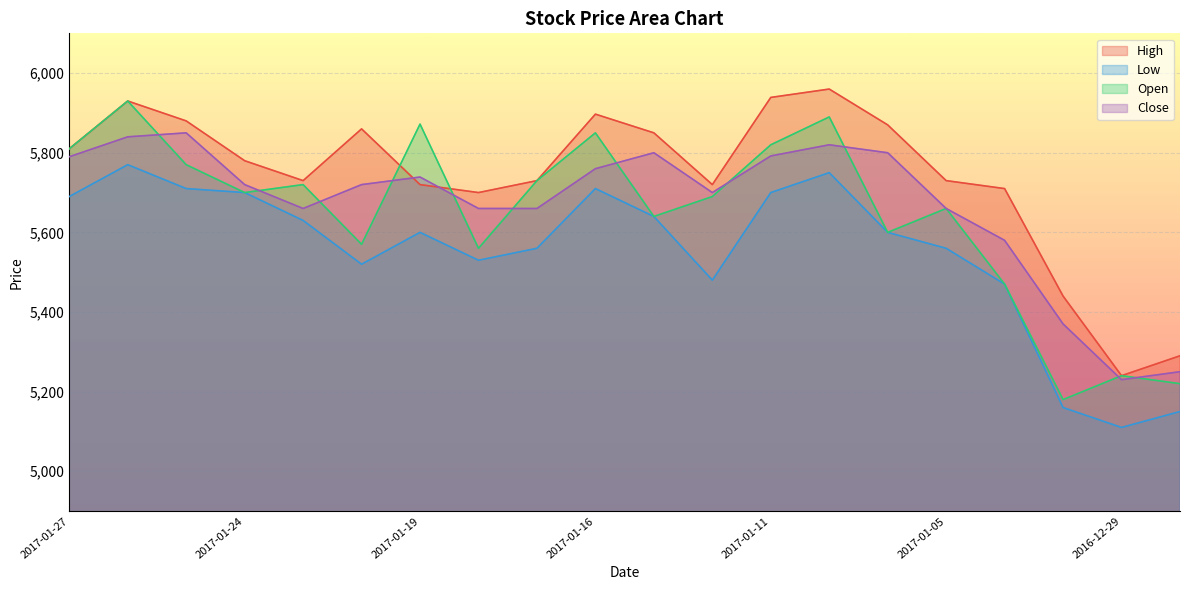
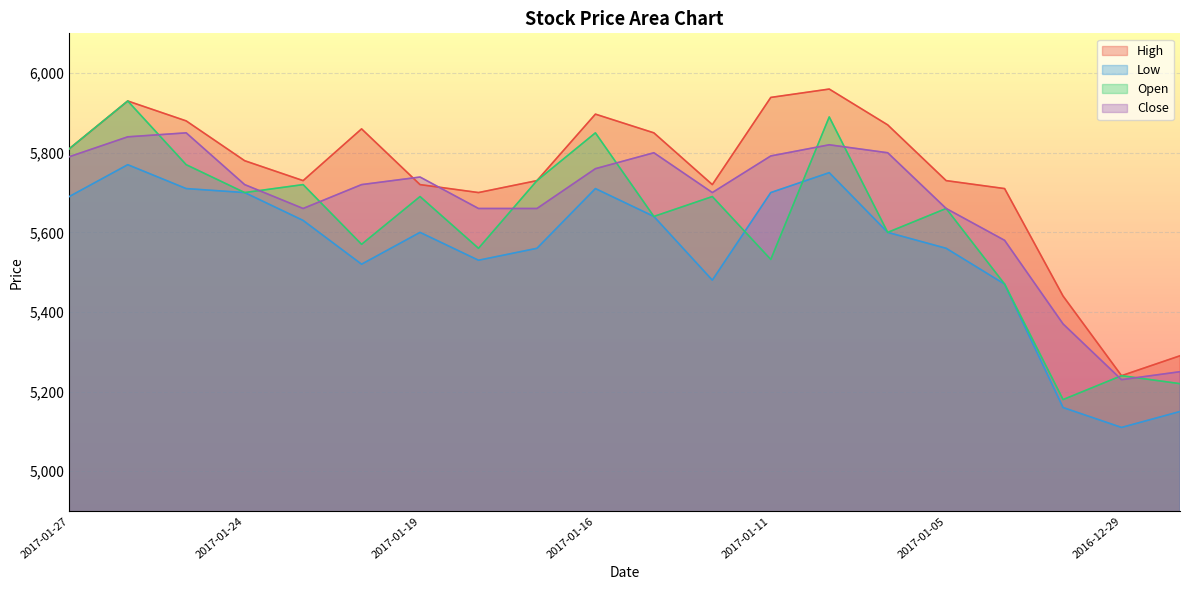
  {
    "High": {
      "2017-01-24": "5,780",
      "2017-01-19": "5,720",
      "2017-01-16": "5,900",
      "2017-01-11": "5,940",
      "2017-01-05": "5,730"
    },
    "Low": {
      "2017-01-27": "5,690",
      "2017-01-19": "5,600",
      "2017-01-16": "5,710",
      "2017-01-11": "5,700",
      "2017-01-05": "5,560",
      "2016-12-29": "5,110"
    },
    "Open": {
-     "2017-01-19": "5,870",
+     "2017-01-19": "5,690",
      "2017-01-16": "5,850",
-     "2017-01-11": "5,820"
+     "2017-01-11": "5,530"
    },
    "Close": {
      "2017-01-27": "5,790",
      "2017-01-24": "5,720",
      "2017-01-19": "5,740",
      "2017-01-16": "5,760",
      "2017-01-11": "5,790",
      "2016-12-29": "5,230"
    }
  }
